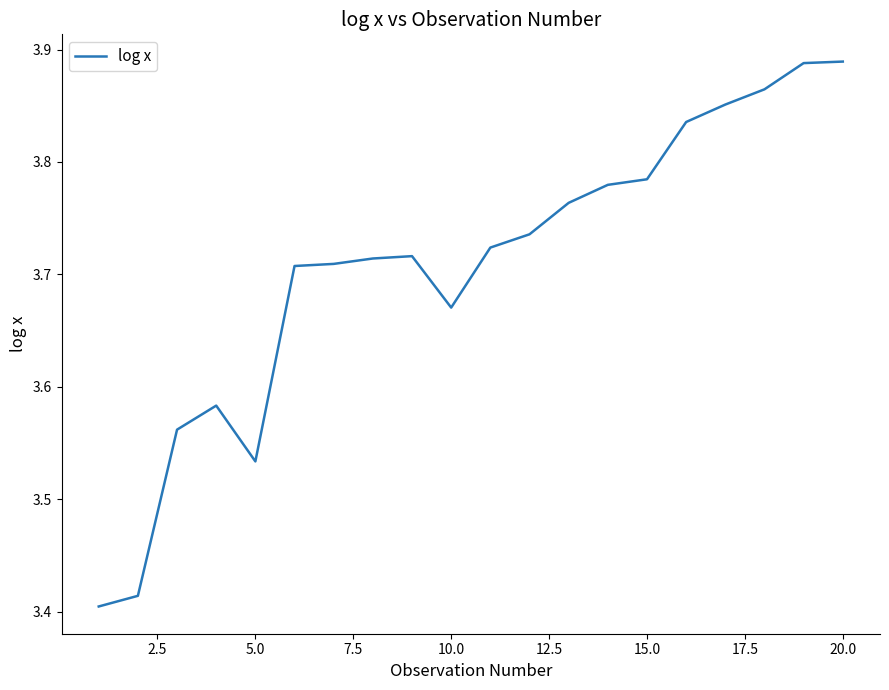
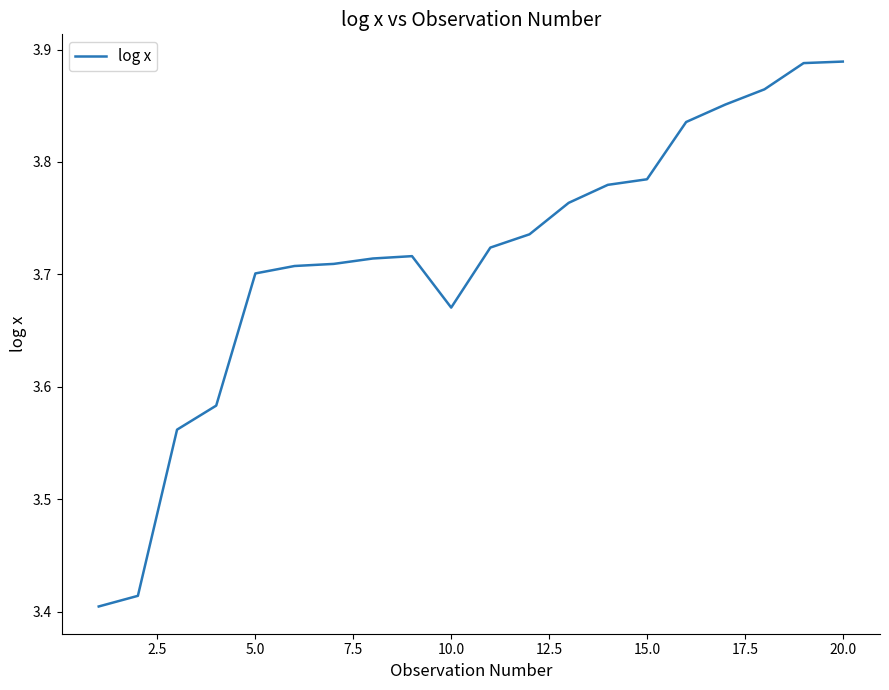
  {
-   "5.0": 3.534,
+   "5.0": 3.701,
    "10.0": 3.670,
    "15.0": 3.785,
    "20.0": 3.889
  }
